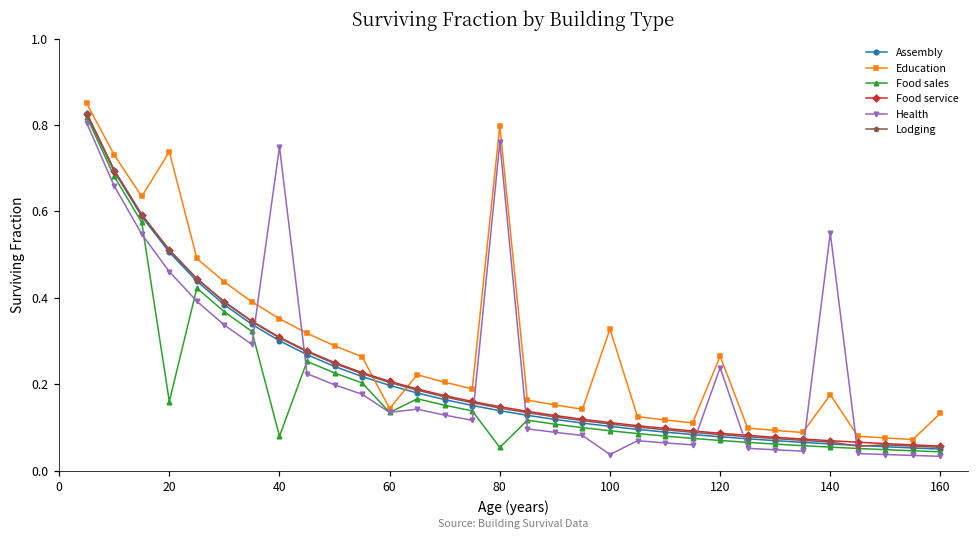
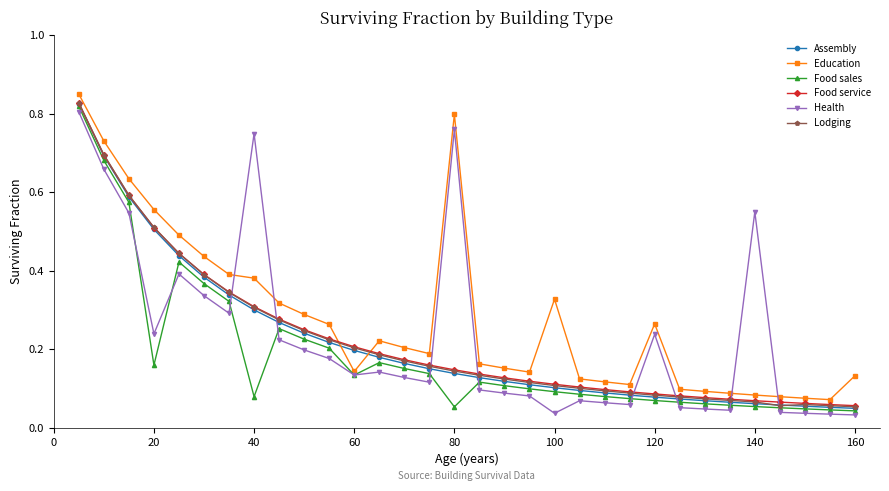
  {
    "Assembly": {
      "40": 0.30,
      "60": 0.20
    },
    "Education": {
-     "20": 0.74,
-     "40": 0.35,
+     "20": 0.56,
+     "40": 0.38,
      "60": 0.14,
      "80": 0.80,
      "100": 0.33,
      "120": 0.26,
-     "140": 0.18,
+     "140": 0.08,
      "160": 0.13
    },
    "Food sales": {
      "20": 0.16,
      "40": 0.08,
      "80": 0.05,
      "100": 0.09,
      "120": 0.07,
      "140": 0.05
    },
    "Health": {
-     "20": 0.46,
+     "20": 0.24,
      "40": 0.75,
      "80": 0.76,
      "100": 0.04,
      "120": 0.24,
      "140": 0.55,
      "160": 0.03
    }
  }
